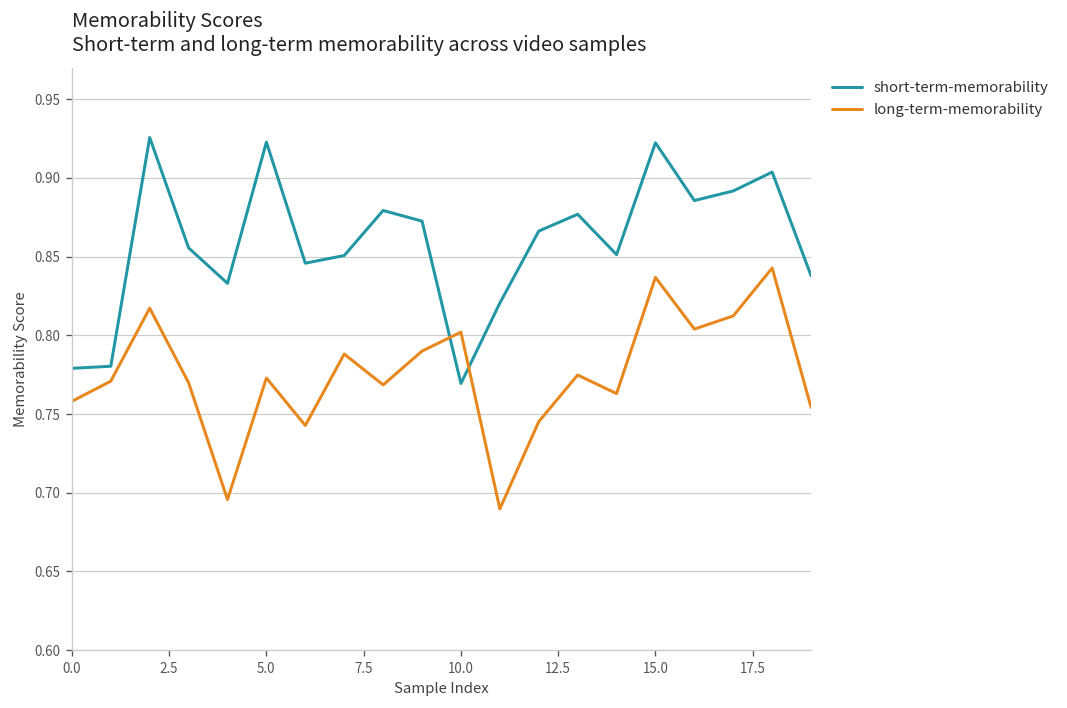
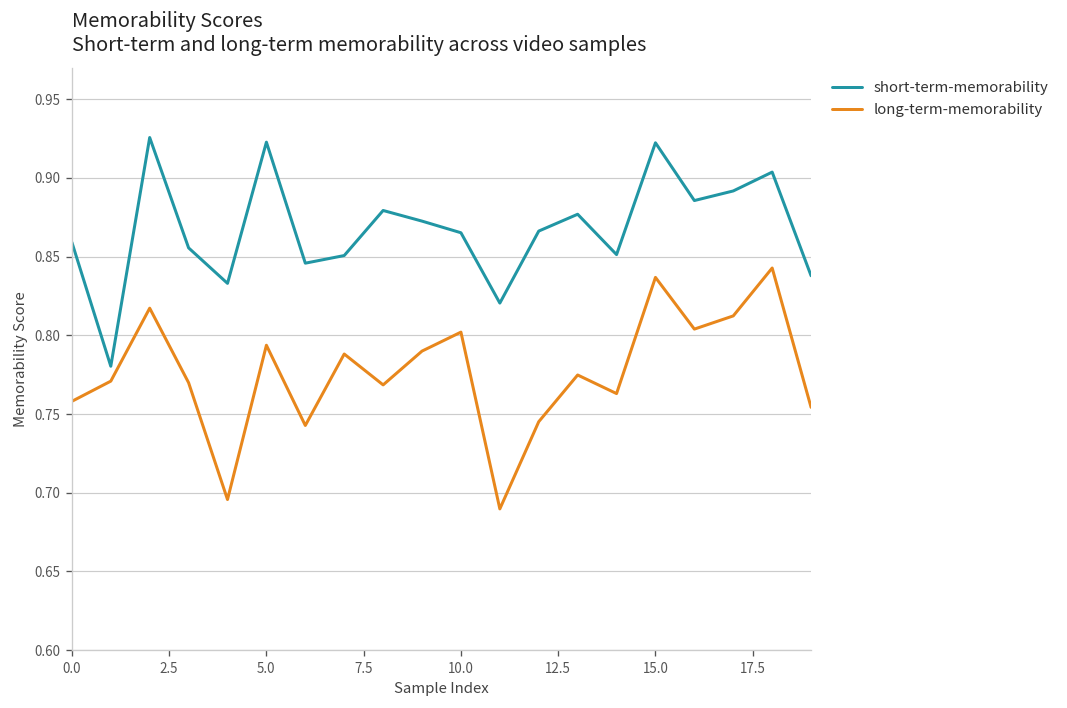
  {
    "short-term-memorability": {
-     "0.0": 0.779,
+     "0.0": 0.859,
      "5.0": 0.923,
-     "10.0": 0.769,
+     "10.0": 0.865,
      "15.0": 0.922
    },
    "long-term-memorability": {
      "0.0": 0.758,
-     "5.0": 0.773,
+     "5.0": 0.794,
      "10.0": 0.802,
      "15.0": 0.837
    }
  }
